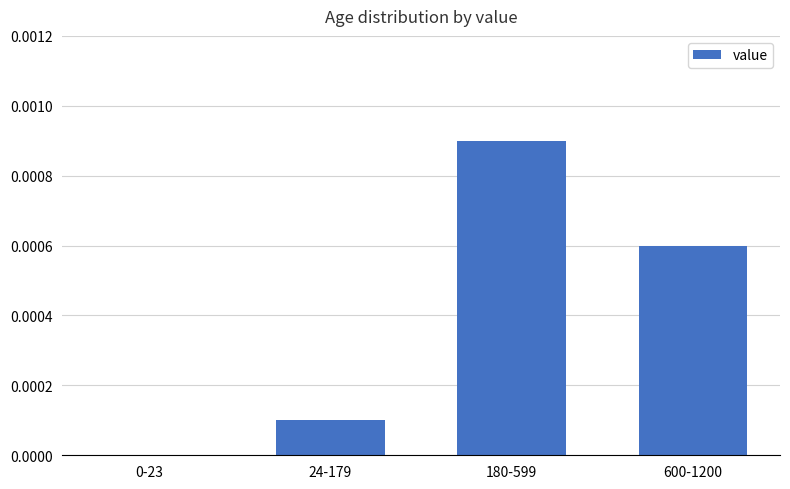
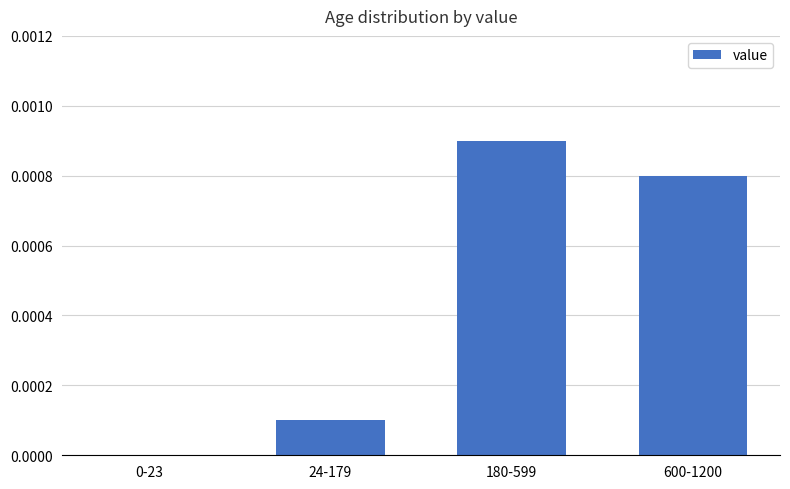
  {
    "0-23": 0.0000,
    "24-179": 0.0001,
    "180-599": 0.0009,
-   "600-1200": 0.0006
+   "600-1200": 0.0008
  }
